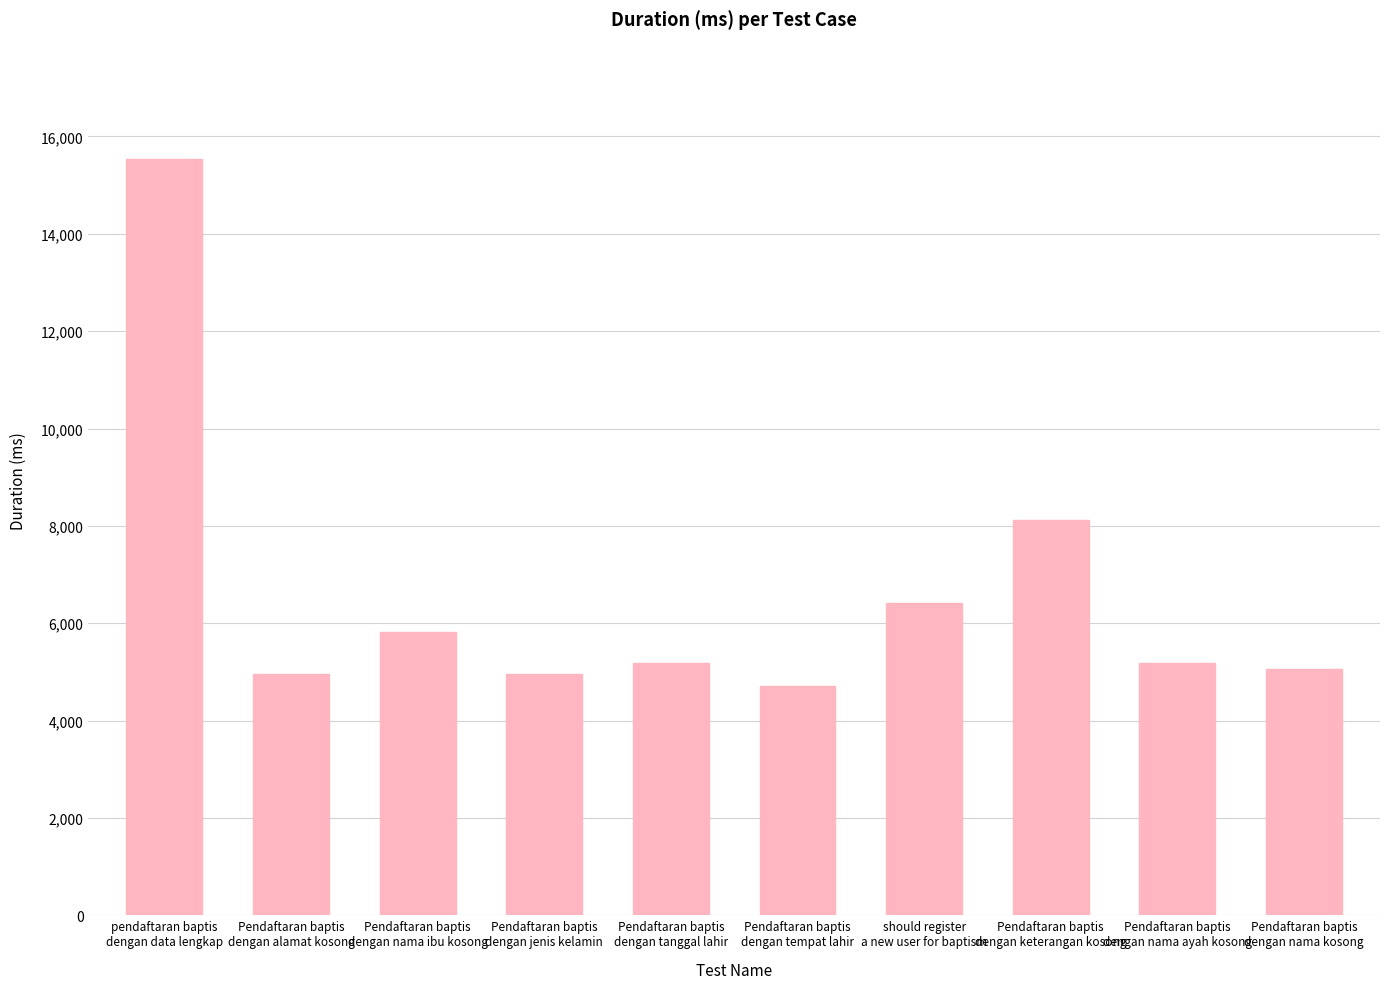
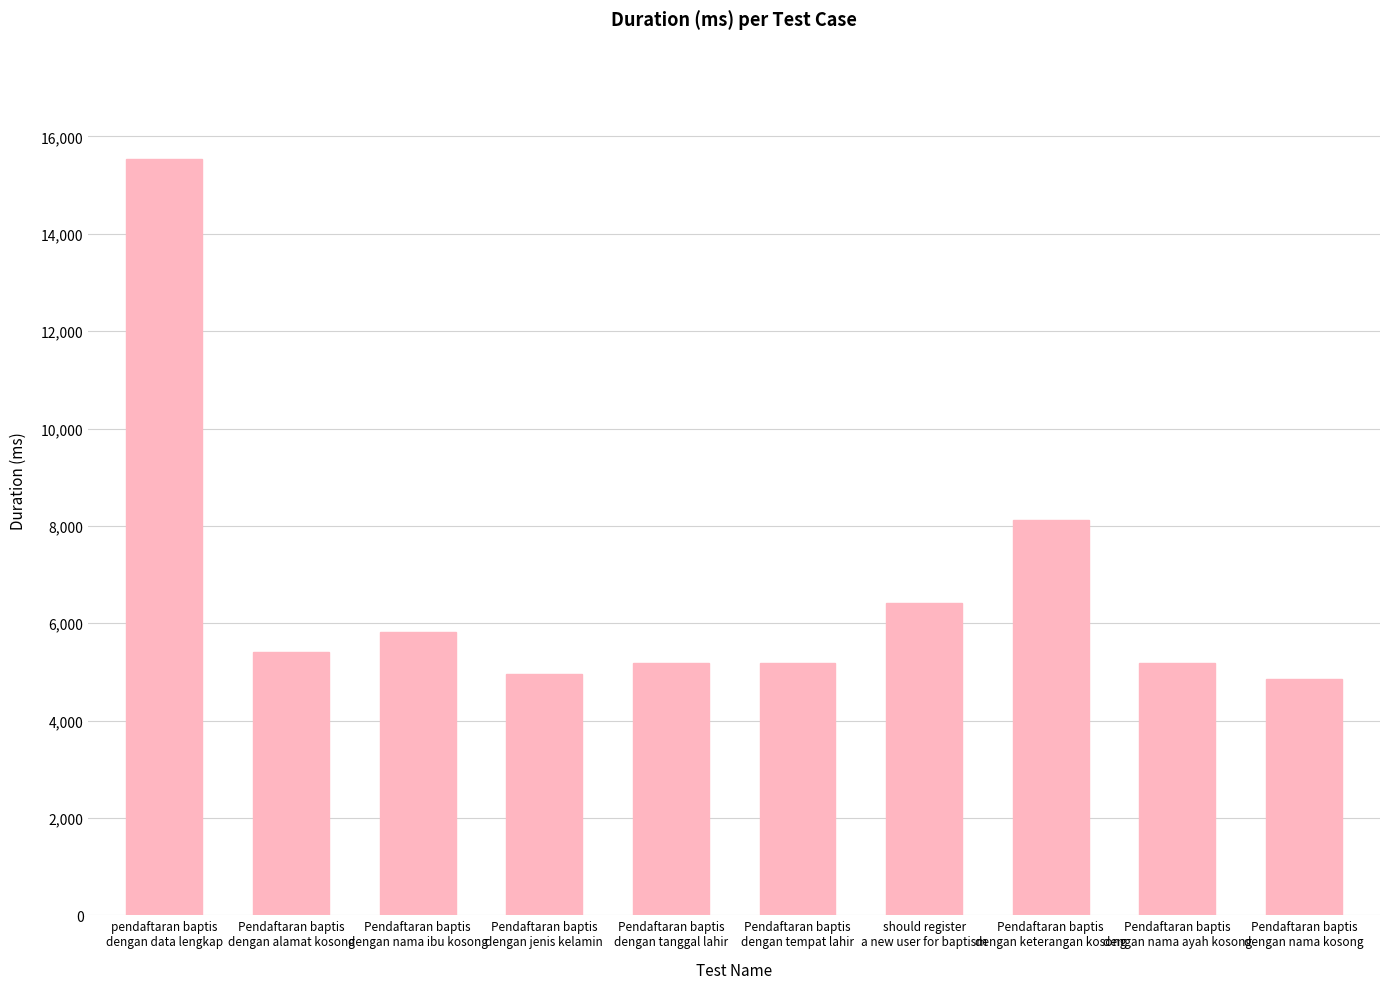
  {
    "pendaftaran baptis dengan data lengkap": "15,500",
-   "Pendaftaran baptis dengan alamat kosong": "5,000",
+   "Pendaftaran baptis dengan alamat kosong": "5,400",
    "Pendaftaran baptis dengan nama ibu kosong": "5,800",
    "Pendaftaran baptis dengan jenis kelamin": "5,000",
    "Pendaftaran baptis dengan tanggal lahir": "5,200",
-   "Pendaftaran baptis dengan tempat lahir": "4,700",
+   "Pendaftaran baptis dengan tempat lahir": "5,200",
    "should register a new user for baptism": "6,400",
-   "Pendaftaran baptis dengan nama kosong": "5,100"
+   "Pendaftaran baptis dengan nama kosong": "4,900"
  }
